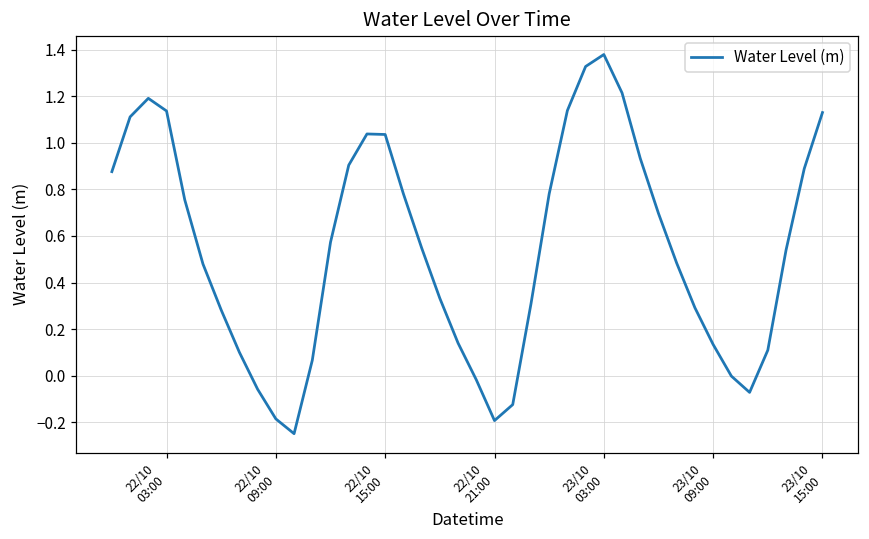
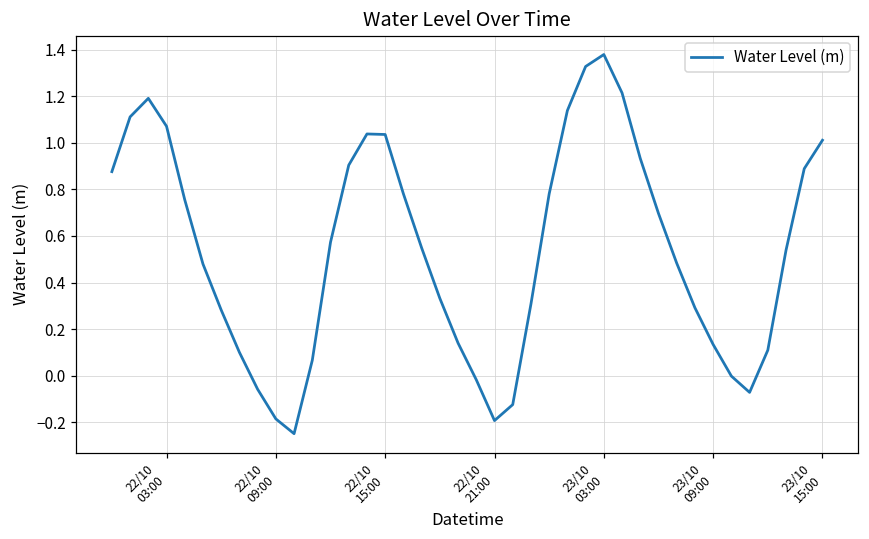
  {
-   "22/10 03:00": 1.14,
+   "22/10 03:00": 1.07,
    "22/10 09:00": -0.19,
    "22/10 15:00": 1.04,
    "22/10 21:00": -0.19,
    "23/10 03:00": 1.38,
    "23/10 09:00": 0.13,
-   "23/10 15:00": 1.13
+   "23/10 15:00": 1.01
  }
